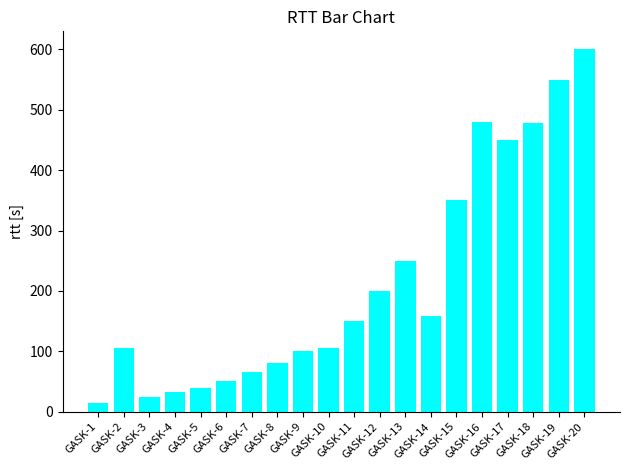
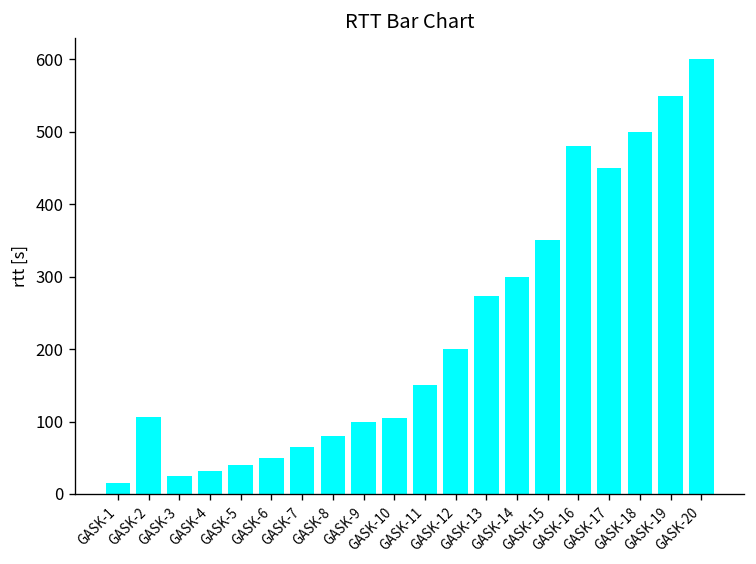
  {
    "GASK-1": 20,
    "GASK-2": 110,
    "GASK-3": 30,
    "GASK-4": 30,
    "GASK-5": 40,
    "GASK-6": 50,
    "GASK-7": 70,
    "GASK-8": 80,
    "GASK-9": 100,
    "GASK-10": 110,
    "GASK-11": 150,
    "GASK-12": 200,
-   "GASK-13": 250,
-   "GASK-14": 160,
+   "GASK-13": 270,
+   "GASK-14": 300,
    "GASK-15": 350,
    "GASK-16": 480,
    "GASK-17": 450,
-   "GASK-18": 480,
+   "GASK-18": 500,
    "GASK-19": 550,
    "GASK-20": 600
  }
